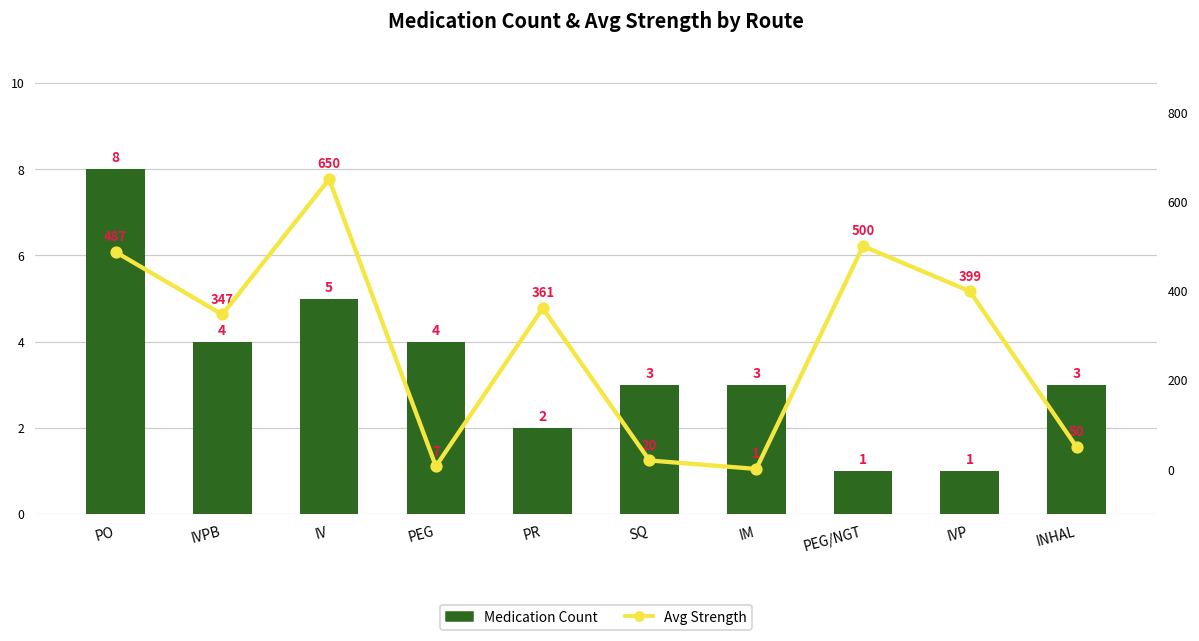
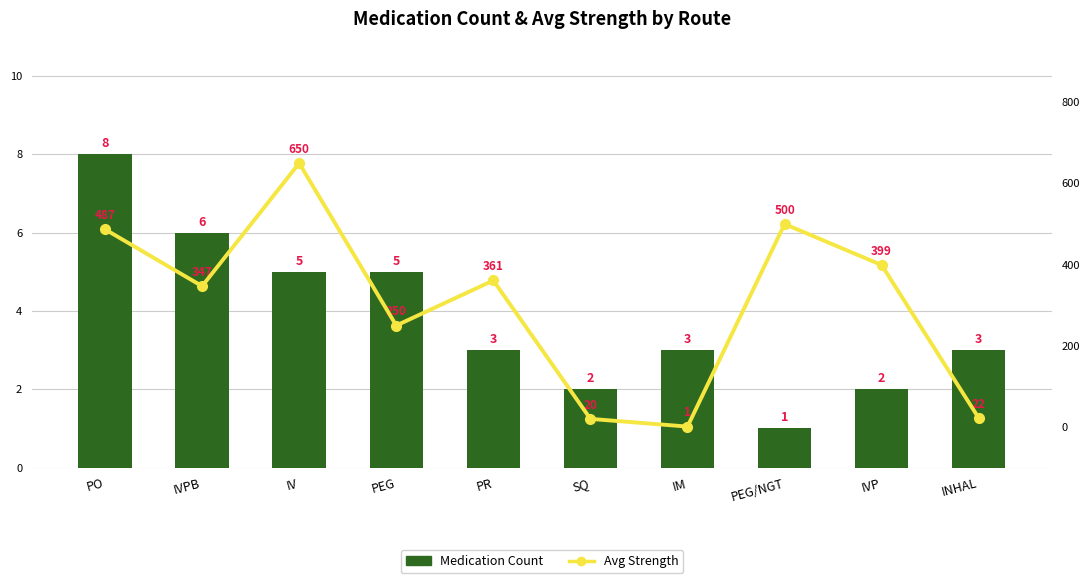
  {
    "Medication Count": {
      "PO": 8,
-     "IVPB": 4,
+     "IVPB": 6,
      "IV": 5,
-     "PEG": 4,
-     "PR": 2,
-     "SQ": 3,
+     "PEG": 5,
+     "PR": 3,
+     "SQ": 2,
      "IM": 3,
      "PEG/NGT": 1,
-     "IVP": 1,
+     "IVP": 2,
      "INHAL": 3
    },
    "Avg Strength": {
      "PO": 487,
      "IVPB": 347,
      "IV": 650,
-     "PEG": 7,
+     "PEG": 250,
      "PR": 361,
      "SQ": 20,
      "IM": 1,
      "PEG/NGT": 500,
      "IVP": 399,
-     "INHAL": 50
+     "INHAL": 22
    }
  }
